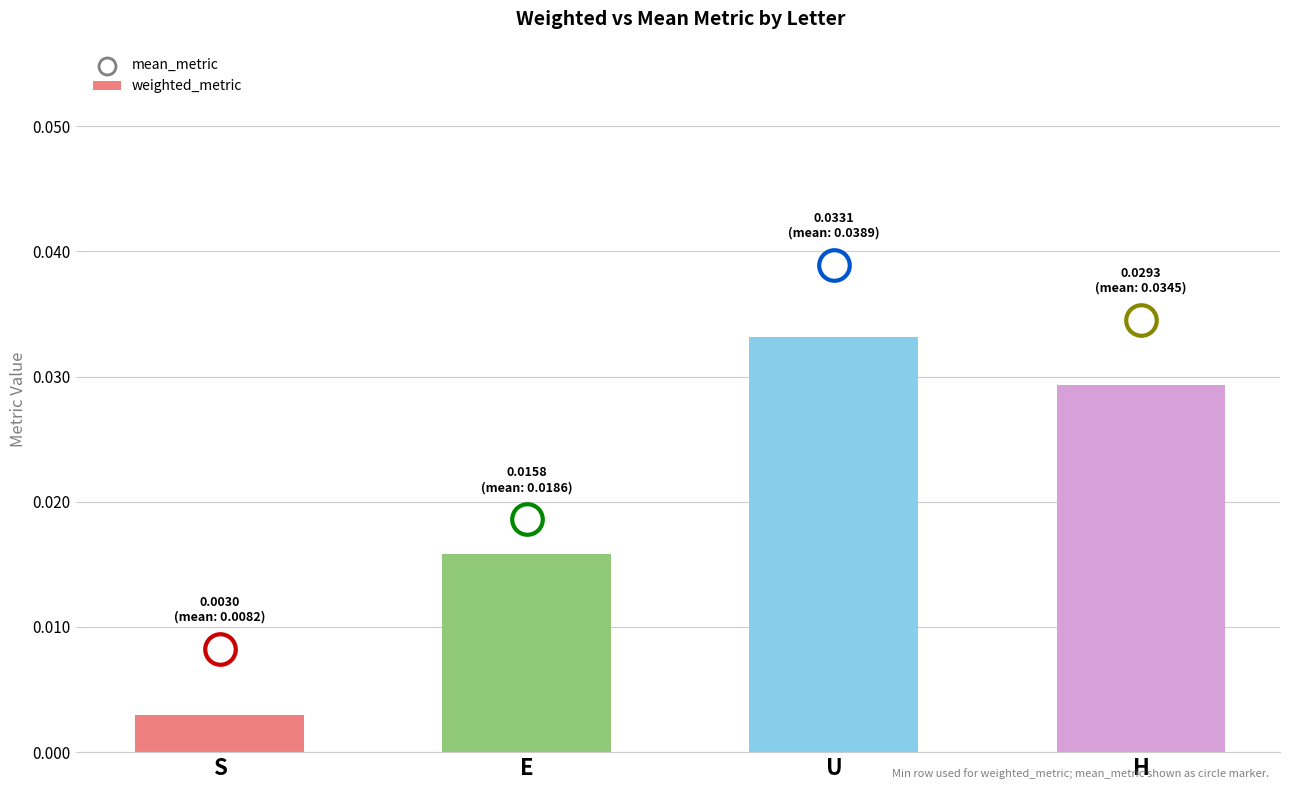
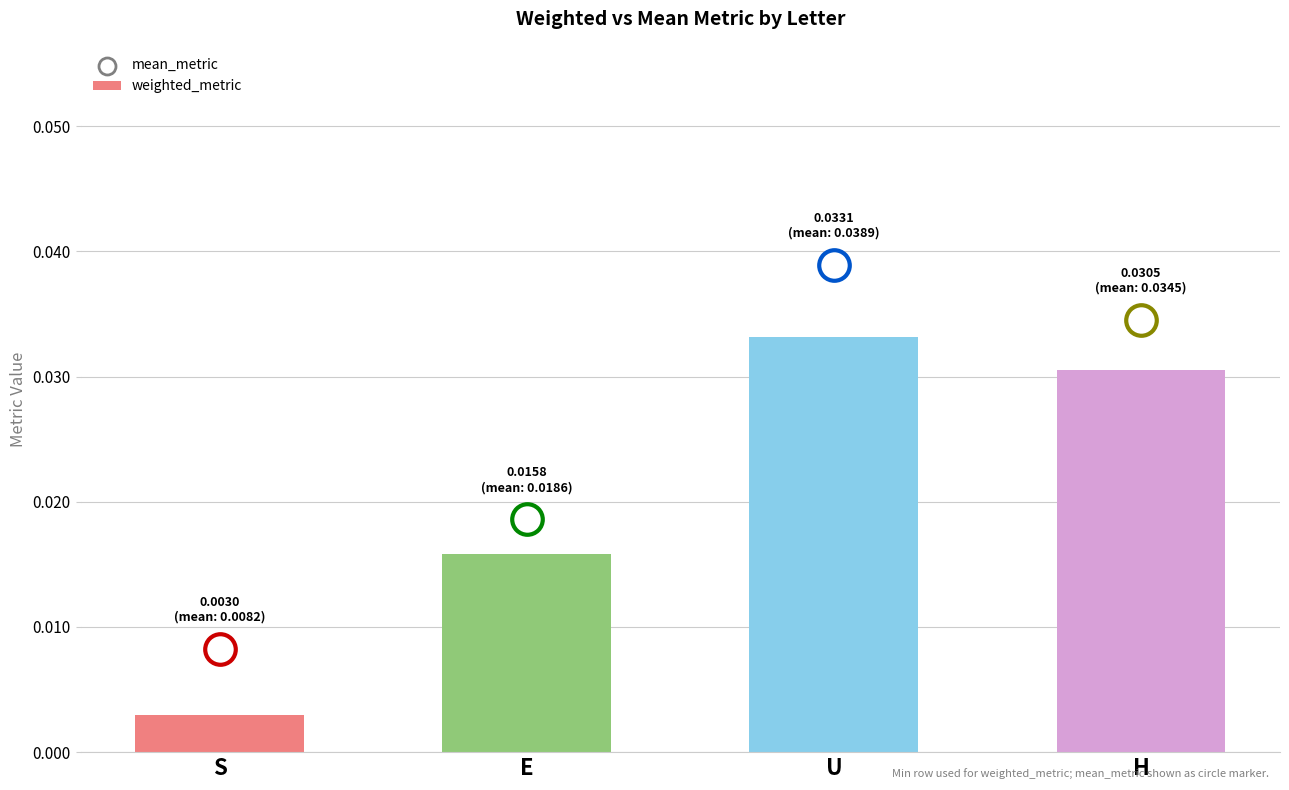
  {
    "weighted_metric": {
-     "H": 0.0293
+     "H": 0.0305
    }
  }
